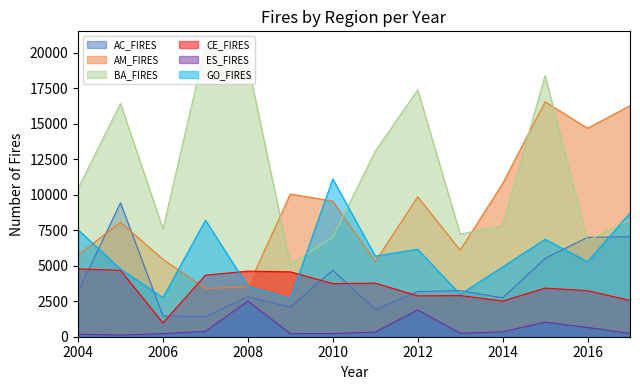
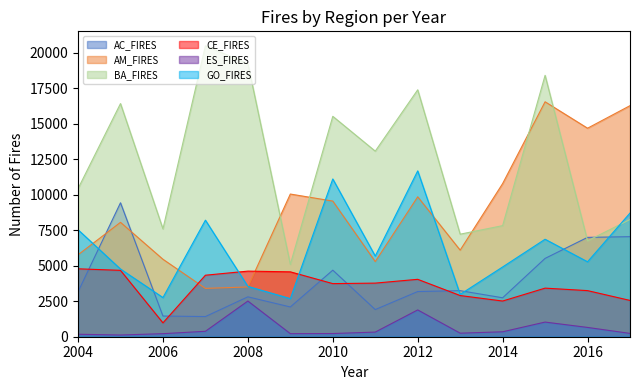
  {
    "AC_FIRES": {
      "2004": 3200,
      "2006": 1500,
      "2008": 2800,
      "2010": 4700,
      "2012": 3200,
      "2014": 2700,
      "2016": 7000
    },
    "AM_FIRES": {
      "2004": 5800,
      "2006": 5500,
      "2010": 9500,
      "2012": 9800,
      "2014": 10800,
      "2016": 14700
    },
    "BA_FIRES": {
      "2004": 10400,
      "2006": 7600,
-     "2010": 7000,
+     "2010": 15500,
      "2012": 17400,
      "2014": 7800,
      "2016": 6800
    },
    "CE_FIRES": {
      "2004": 4800,
      "2006": 1000,
      "2008": 4600,
      "2010": 3700,
-     "2012": 2900,
+     "2012": 4000,
      "2014": 2500,
      "2016": 3200
    },
    "ES_FIRES": {
      "2004": 200,
      "2006": 200,
      "2008": 2500,
      "2010": 200,
      "2012": 1900,
      "2014": 300,
      "2016": 700
    },
    "GO_FIRES": {
      "2004": 7500,
      "2006": 2800,
      "2010": 11100,
-     "2012": 6200,
+     "2012": 11700,
      "2014": 4900,
      "2016": 5300
    }
  }
